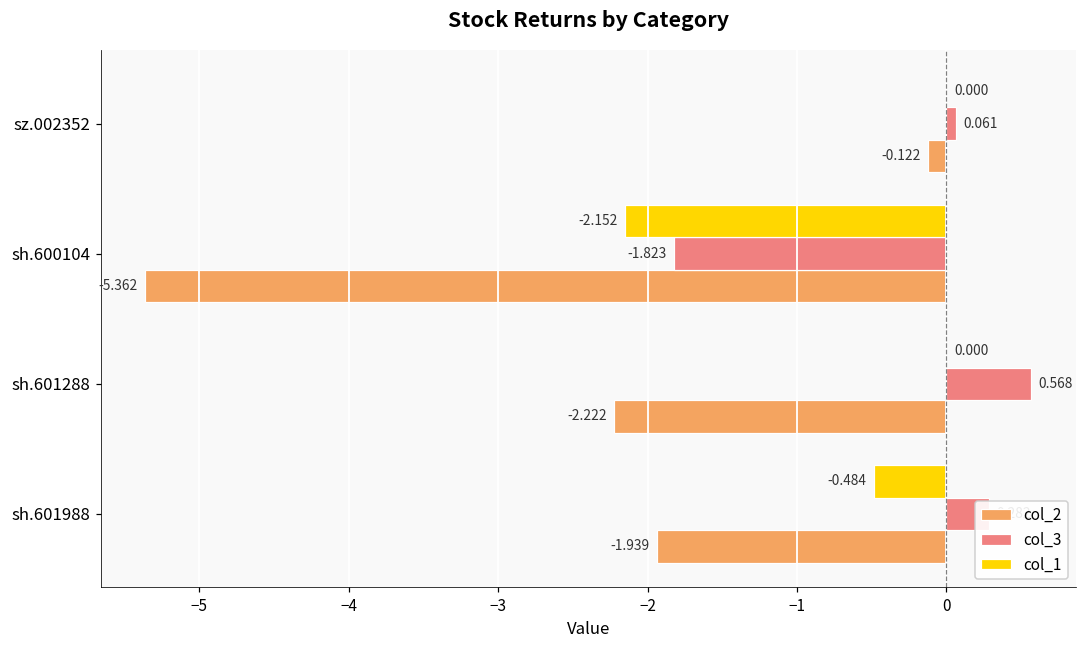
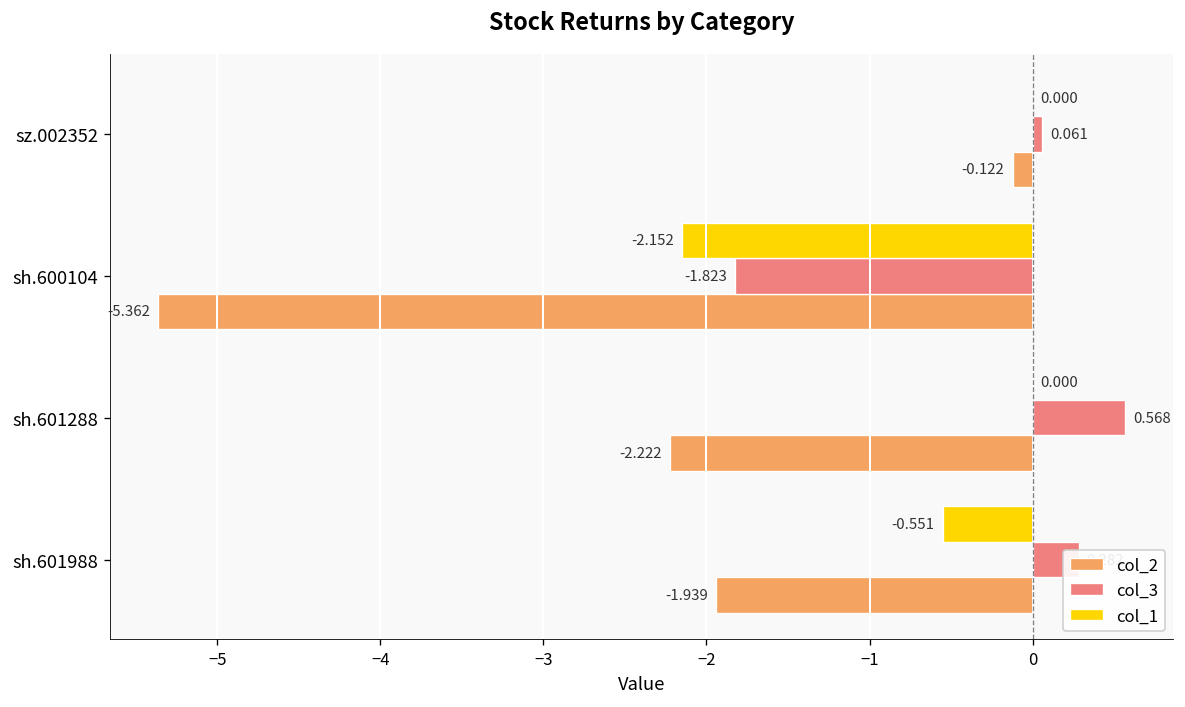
  {
    "col_1": {
      "sz.002352": 0.000,
      "sh.600104": -2.152,
      "sh.601288": 0.000,
-     "sh.601988": -0.484
+     "sh.601988": -0.551
    }
  }
